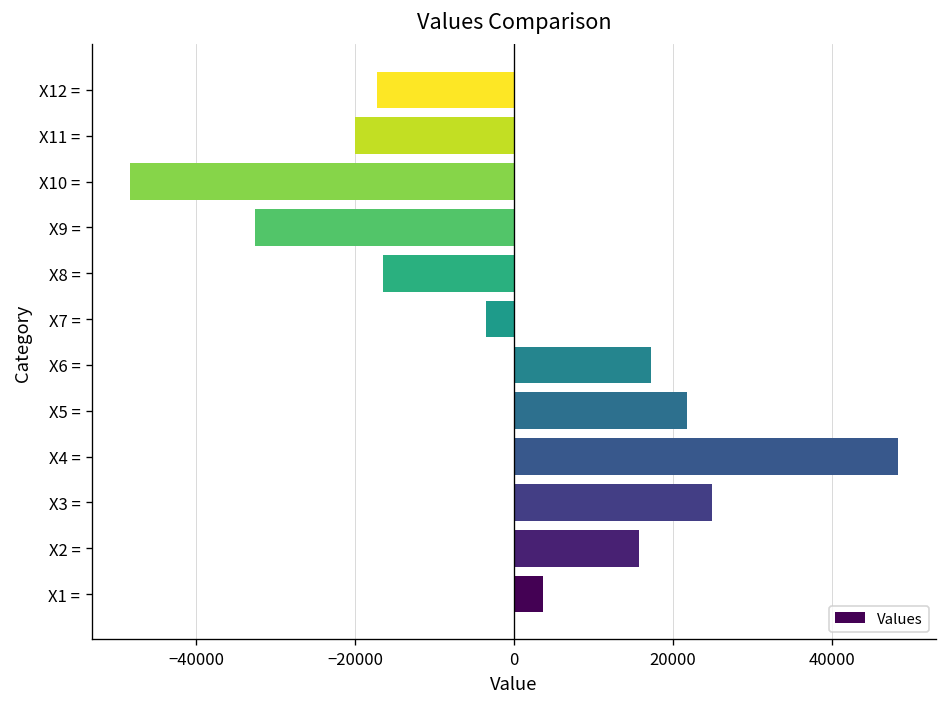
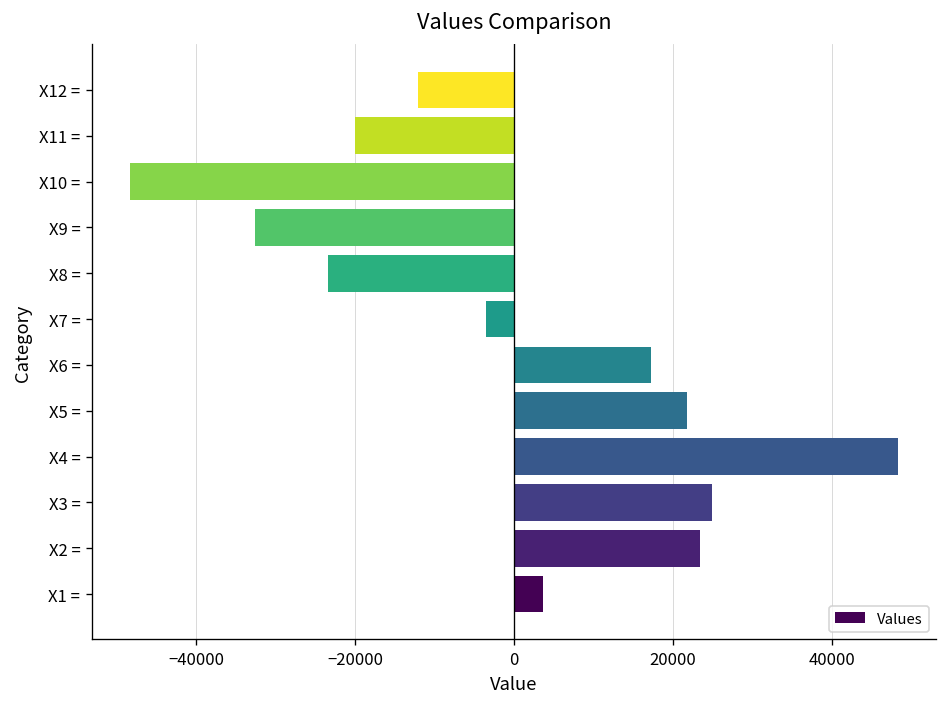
  {
-   "X12 =": -17000,
+   "X12 =": -12000,
    "X11 =": -20000,
    "X10 =": -48000,
    "X9 =": -33000,
-   "X8 =": -17000,
+   "X8 =": -23000,
    "X7 =": -4000,
    "X6 =": 17000,
    "X5 =": 22000,
    "X4 =": 48000,
    "X3 =": 25000,
-   "X2 =": 16000,
+   "X2 =": 23000,
    "X1 =": 4000
  }
